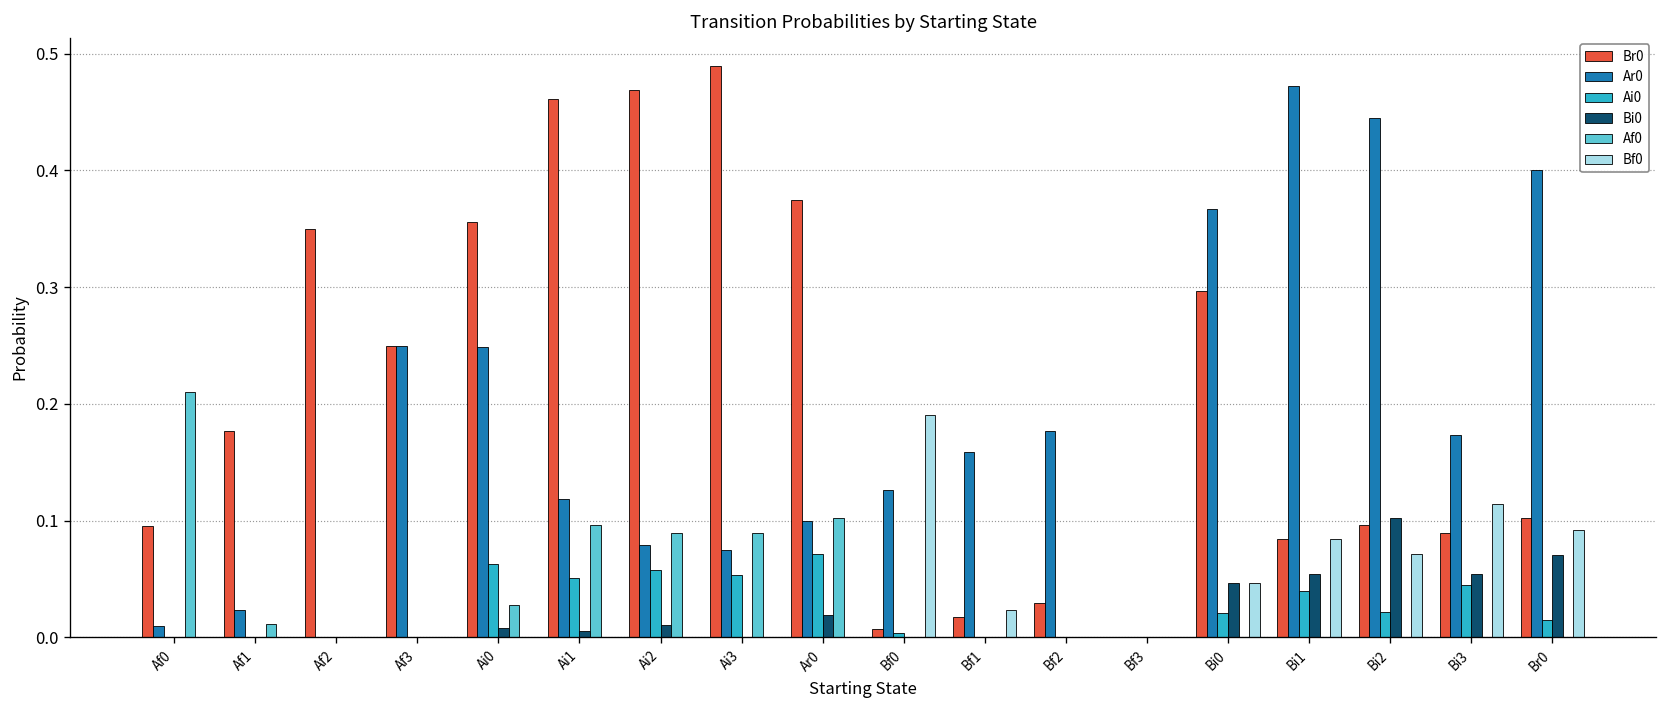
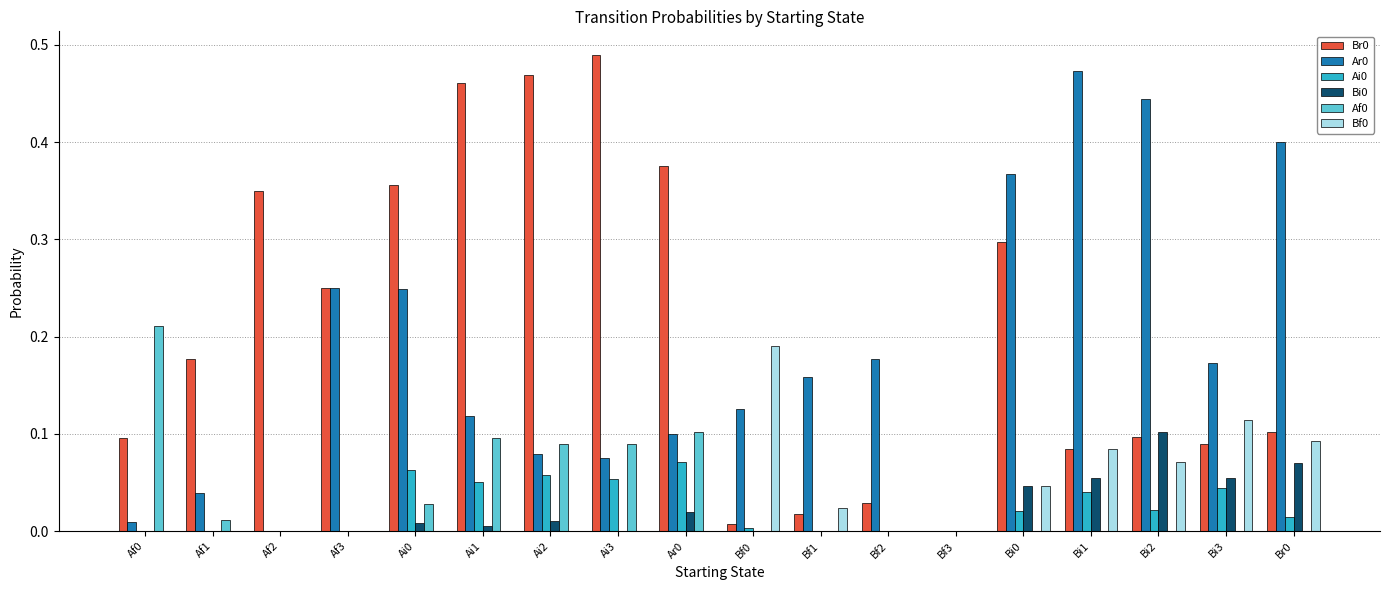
  {
    "Br0": {
      "Af0": 0.10,
      "Af1": 0.18,
      "Af2": 0.35,
      "Af3": 0.25,
      "Ai0": 0.36,
      "Ai1": 0.46,
      "Ai2": 0.47,
      "Ai3": 0.49,
      "Ar0": 0.38,
      "Bf0": 0.01,
      "Bf1": 0.02,
      "Bf2": 0.03,
      "Bf3": 0.00,
      "Bi0": 0.30,
      "Bi1": 0.08,
      "Bi2": 0.10,
      "Bi3": 0.09,
      "Br0": 0.10
    },
    "Ar0": {
      "Af0": 0.01,
-     "Af1": 0.02,
+     "Af1": 0.04,
      "Af2": 0.00,
      "Af3": 0.25,
      "Ai0": 0.25,
      "Ai1": 0.12,
      "Ai2": 0.08,
      "Ai3": 0.08,
      "Ar0": 0.10,
      "Bf0": 0.13,
      "Bf1": 0.16,
      "Bf2": 0.18,
      "Bf3": 0.00,
      "Bi0": 0.37,
      "Bi1": 0.47,
      "Bi2": 0.44,
      "Bi3": 0.17,
      "Br0": 0.40
    },
    "Bi0": {
      "Af0": 0.00,
      "Af1": 0.00,
      "Af2": 0.00,
      "Af3": 0.00,
      "Ai0": 0.01,
      "Ai1": 0.01,
      "Ai2": 0.01,
      "Ai3": 0.00,
      "Ar0": 0.02,
      "Bf0": 0.00,
      "Bf1": 0.00,
      "Bf2": 0.00,
      "Bf3": 0.00,
      "Bi0": 0.05,
      "Bi1": 0.05,
      "Bi2": 0.10,
      "Bi3": 0.05,
      "Br0": 0.07
    },
    "Bf0": {
      "Af0": 0.00,
      "Af1": 0.00,
      "Af2": 0.00,
      "Af3": 0.00,
      "Ai0": 0.00,
      "Ai1": 0.00,
      "Ai2": 0.00,
      "Ai3": 0.00,
      "Ar0": 0.00,
      "Bf0": 0.19,
      "Bf1": 0.02,
      "Bf2": 0.00,
      "Bf3": 0.00,
      "Bi0": 0.05,
      "Bi1": 0.08,
      "Bi2": 0.07,
      "Bi3": 0.11,
      "Br0": 0.09
    }
  }
